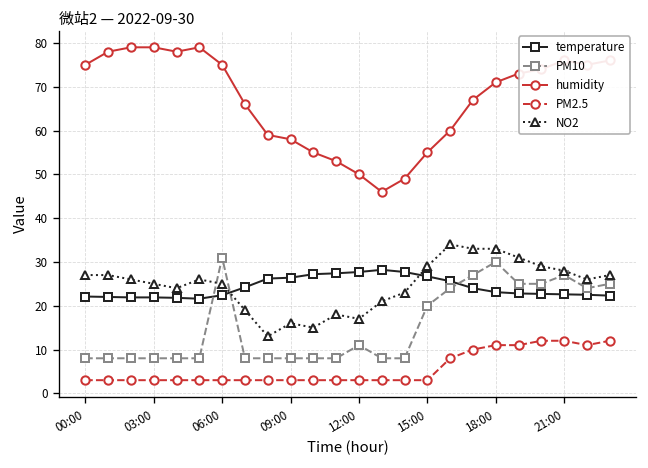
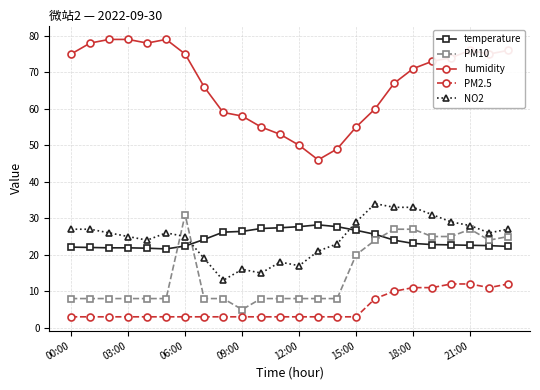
  {
    "PM10": {
      "00:00": 8,
      "03:00": 8,
      "06:00": 31,
-     "09:00": 8,
-     "12:00": 11,
+     "09:00": 5,
+     "12:00": 8,
      "15:00": 20,
-     "18:00": 30,
+     "18:00": 27,
      "21:00": 27
    }
  }
